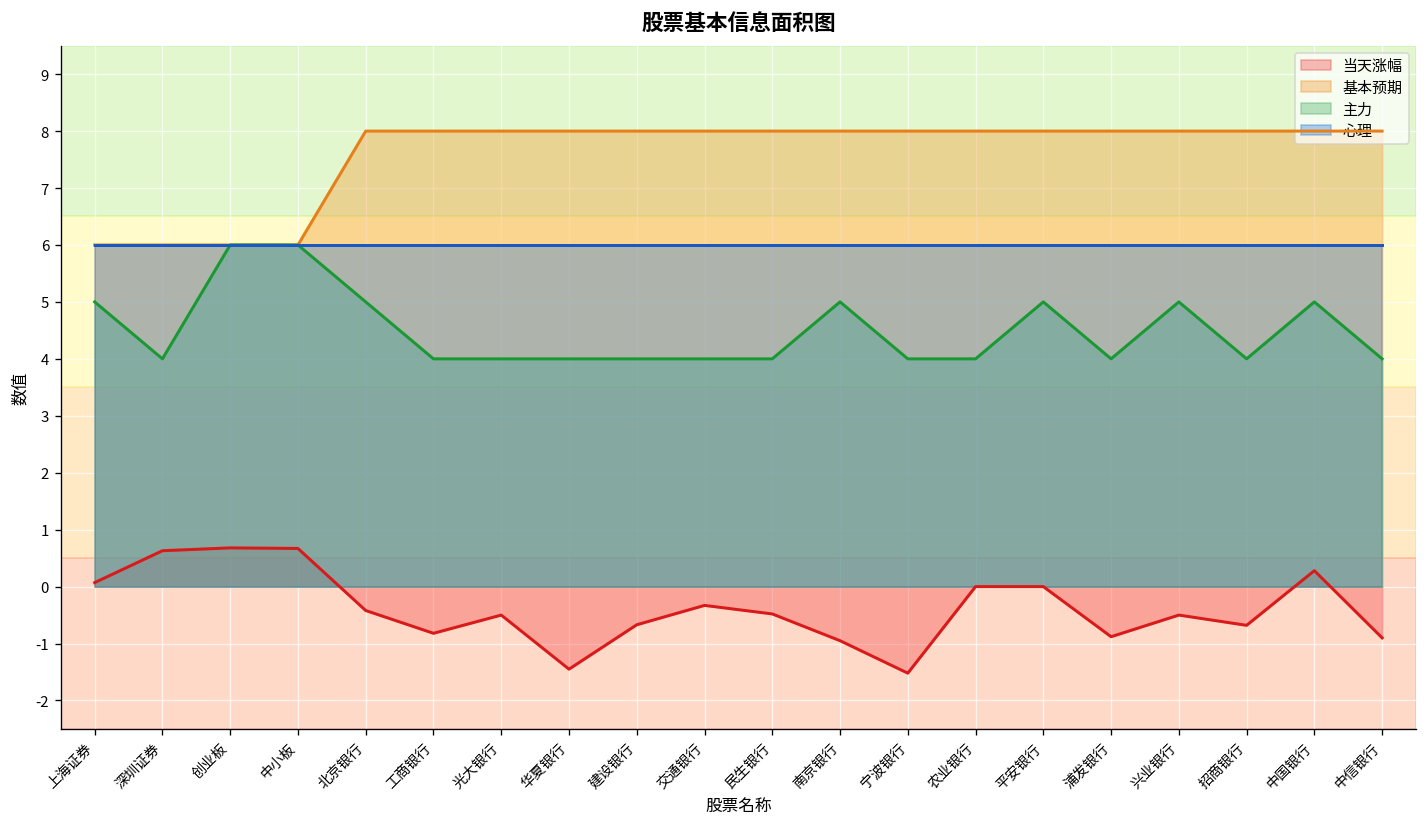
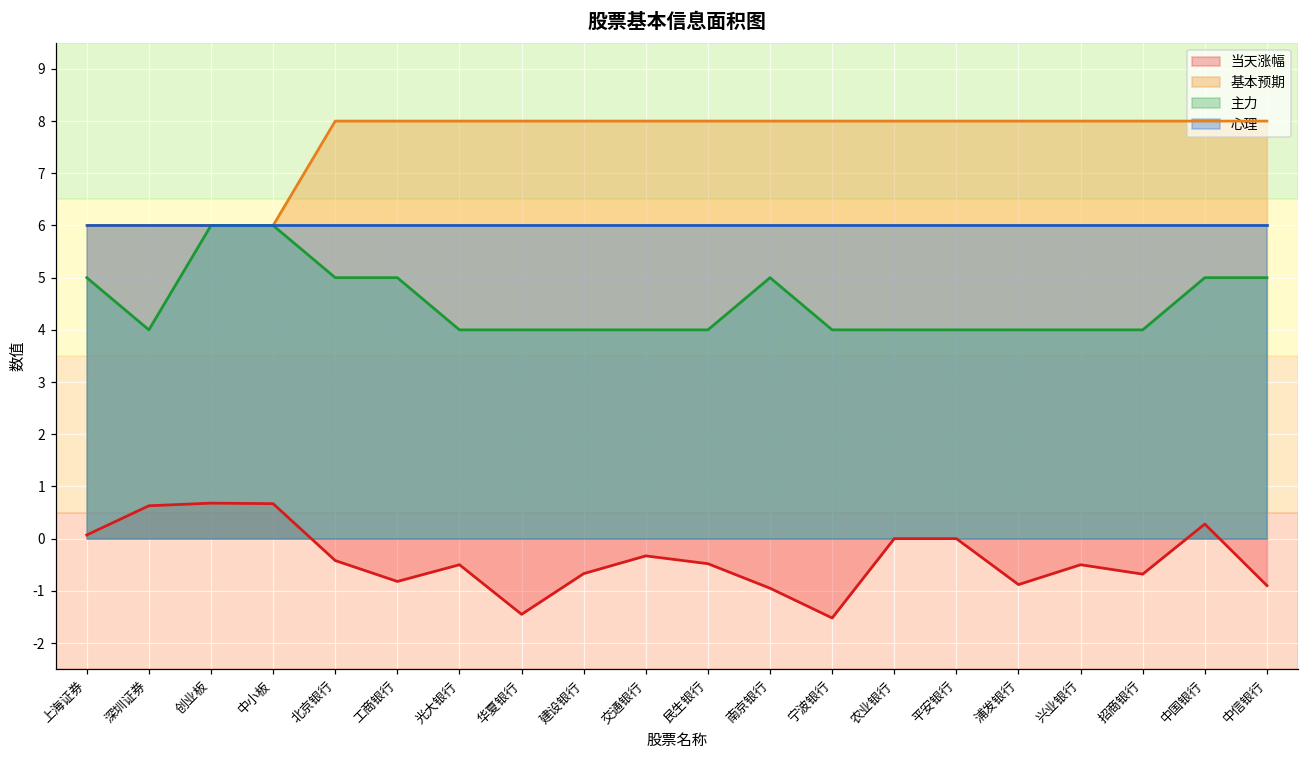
  {
    "主力": {
      "上海证券": 5,
      "深圳证券": 4,
      "北京银行": 5,
-     "工商银行": 4,
+     "工商银行": 5,
      "光大银行": 4,
      "华夏银行": 4,
      "建设银行": 4,
      "交通银行": 4,
      "民生银行": 4,
      "南京银行": 5,
      "宁波银行": 4,
      "农业银行": 4,
-     "平安银行": 5,
+     "平安银行": 4,
      "浦发银行": 4,
-     "兴业银行": 5,
+     "兴业银行": 4,
      "招商银行": 4,
      "中国银行": 5,
-     "中信银行": 4
+     "中信银行": 5
    },
    "心理": {
      "北京银行": 6,
      "工商银行": 6,
      "光大银行": 6,
      "华夏银行": 6,
      "建设银行": 6,
      "交通银行": 6,
      "民生银行": 6,
      "南京银行": 6,
      "宁波银行": 6,
      "农业银行": 6,
      "平安银行": 6,
      "浦发银行": 6,
      "兴业银行": 6,
      "招商银行": 6,
      "中国银行": 6,
      "中信银行": 6
    }
  }
